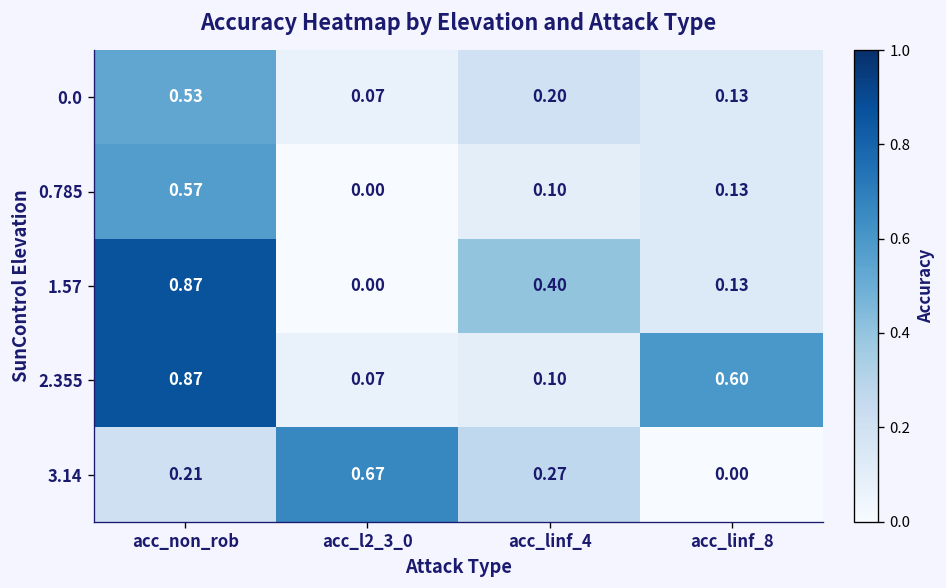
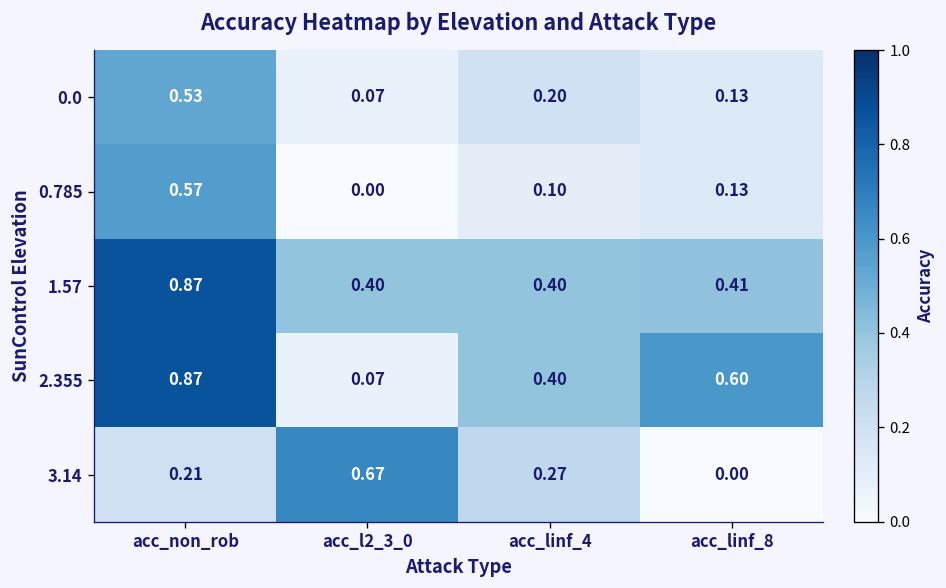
  {
    "0.0": {
      "acc_non_rob": 0.53,
      "acc_l2_3_0": 0.07,
      "acc_linf_4": 0.20,
      "acc_linf_8": 0.13
    },
    "0.785": {
      "acc_non_rob": 0.57,
      "acc_l2_3_0": 0.00,
      "acc_linf_4": 0.10,
      "acc_linf_8": 0.13
    },
    "1.57": {
      "acc_non_rob": 0.87,
-     "acc_l2_3_0": 0.00,
+     "acc_l2_3_0": 0.40,
      "acc_linf_4": 0.40,
-     "acc_linf_8": 0.13
+     "acc_linf_8": 0.41
    },
    "2.355": {
      "acc_non_rob": 0.87,
      "acc_l2_3_0": 0.07,
-     "acc_linf_4": 0.10,
+     "acc_linf_4": 0.40,
      "acc_linf_8": 0.60
    },
    "3.14": {
      "acc_non_rob": 0.21,
      "acc_l2_3_0": 0.67,
      "acc_linf_4": 0.27,
      "acc_linf_8": 0.00
    }
  }
